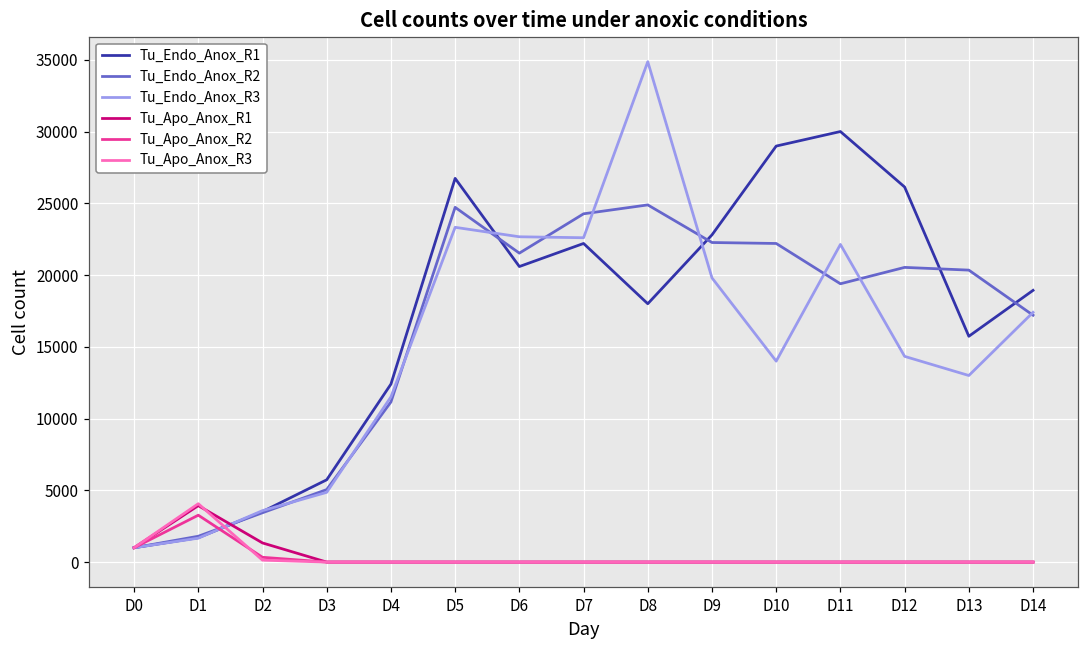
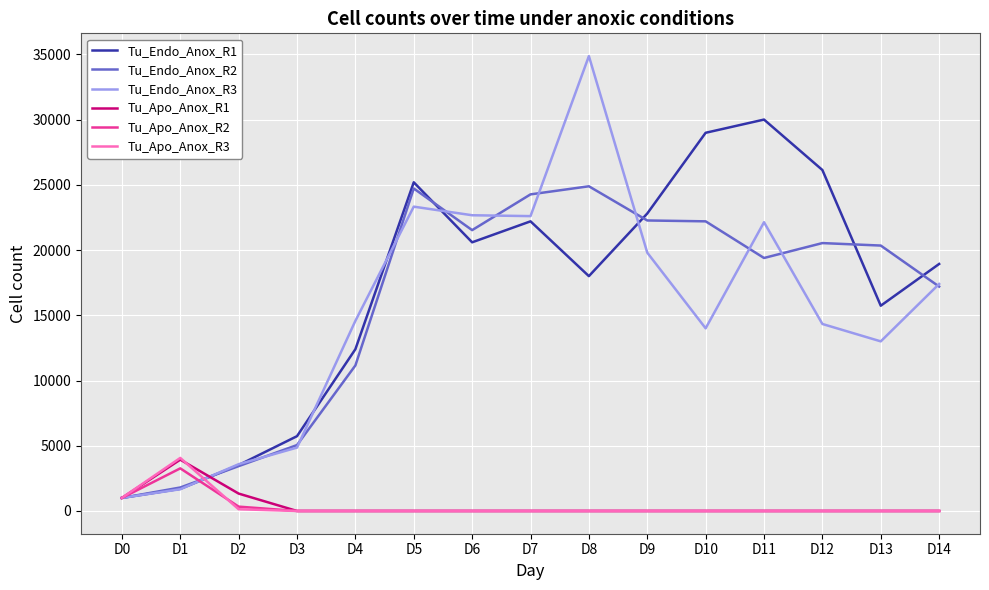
  {
    "Tu_Endo_Anox_R1": {
      "D3": 5700,
      "D4": 12400,
-     "D5": 26700,
+     "D5": 25200,
      "D6": 20600,
      "D7": 22200,
      "D8": 18000,
      "D9": 22800,
      "D10": 29000,
      "D11": 30000,
      "D12": 26100,
      "D13": 15700,
      "D14": 18900
    },
    "Tu_Endo_Anox_R2": {
      "D4": 11200,
      "D5": 24700,
      "D6": 21500,
      "D7": 24300,
      "D8": 24900,
      "D9": 22300,
      "D10": 22200,
      "D11": 19400,
      "D12": 20500,
      "D13": 20300,
      "D14": 17200
    },
    "Tu_Endo_Anox_R3": {
-     "D4": 11500,
+     "D4": 14600,
      "D5": 23300,
      "D6": 22700,
      "D7": 22600,
      "D8": 34900,
      "D9": 19800,
      "D10": 14000,
      "D11": 22100,
      "D12": 14300,
      "D13": 13000,
      "D14": 17400
    },
    "Tu_Apo_Anox_R1": {
      "D2": 1300
    },
    "Tu_Apo_Anox_R2": {
      "D1": 3300,
      "D2": 300
    },
    "Tu_Apo_Anox_R3": {
      "D2": 100
    }
  }
